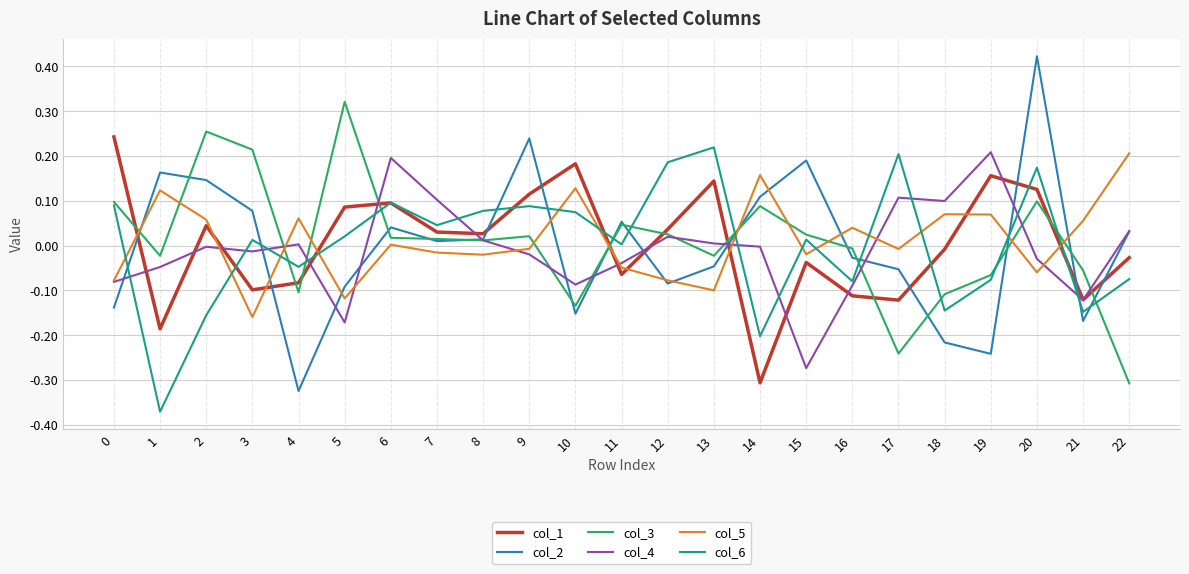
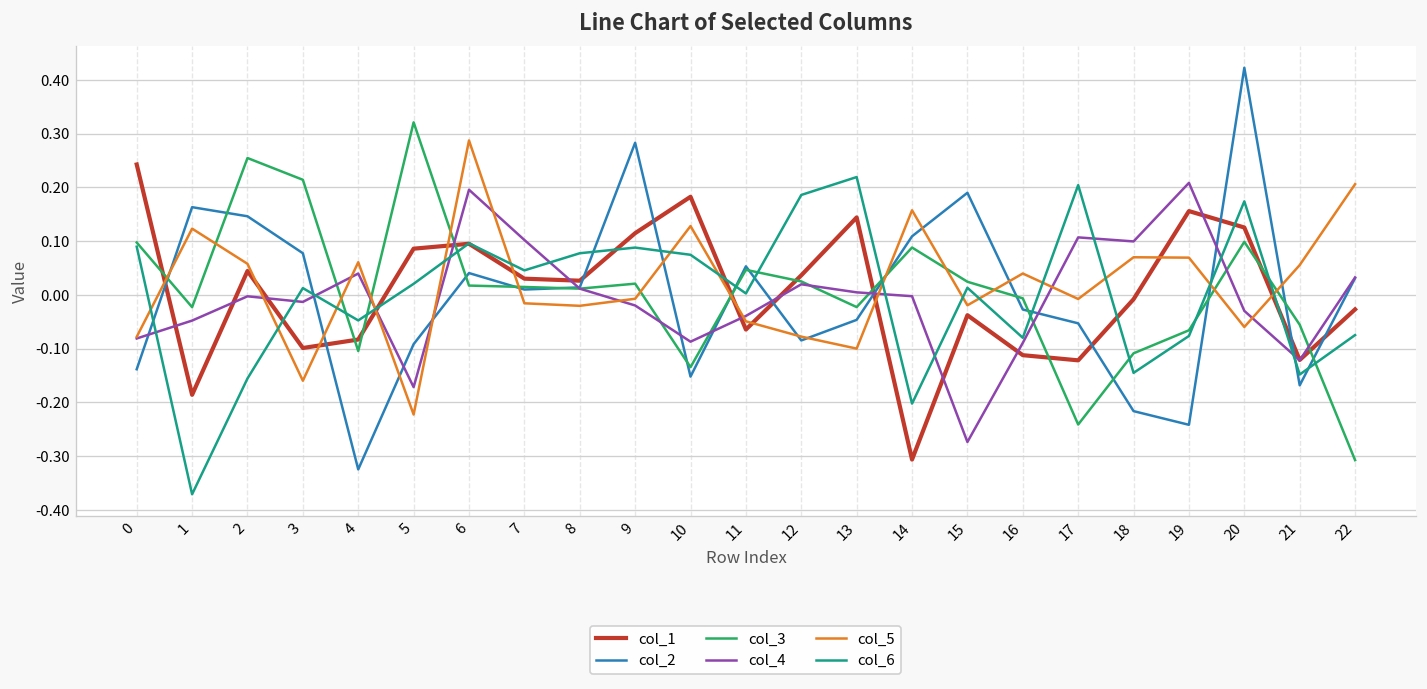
  {
    "col_1": {
      "0": 0.24,
      "1": -0.19,
      "2": 0.04,
      "3": -0.10,
      "4": -0.08,
      "5": 0.09,
      "7": 0.03,
      "8": 0.03,
      "9": 0.11,
      "10": 0.18,
      "11": -0.06,
      "12": 0.04,
      "13": 0.14,
      "14": -0.31,
      "15": -0.04,
      "16": -0.11,
      "17": -0.12,
      "18": -0.01,
      "19": 0.16,
      "20": 0.13,
      "22": -0.03
    },
    "col_2": {
      "0": -0.14,
      "1": 0.16,
      "2": 0.15,
      "3": 0.08,
      "4": -0.32,
      "5": -0.09,
      "6": 0.04,
-     "9": 0.24,
+     "9": 0.28,
      "10": -0.15,
      "11": 0.05,
      "12": -0.08,
      "13": -0.05,
      "14": 0.11,
      "15": 0.19,
      "16": -0.03,
      "17": -0.05,
      "18": -0.22,
      "19": -0.24,
      "20": 0.42,
      "21": -0.17
    },
    "col_4": {
      "1": -0.05,
      "2": 0.00,
      "3": -0.01,
-     "4": 0.00,
+     "4": 0.04,
      "5": -0.17,
      "6": 0.20,
      "7": 0.10,
      "9": -0.02,
      "10": -0.09,
      "11": -0.04,
      "13": 0.00,
      "14": 0.00,
      "15": -0.27,
      "16": -0.09,
      "17": 0.11,
      "18": 0.10,
      "19": 0.21,
      "20": -0.03
    },
    "col_5": {
      "1": 0.12,
      "2": 0.06,
      "3": -0.16,
      "4": 0.06,
-     "5": -0.12,
-     "6": 0.00,
+     "5": -0.22,
+     "6": 0.29,
      "7": -0.02,
      "8": -0.02,
      "9": -0.01,
      "10": 0.13,
      "11": -0.05,
      "12": -0.08,
      "13": -0.10,
      "14": 0.16,
      "15": -0.02,
      "16": 0.04,
      "17": -0.01,
      "18": 0.07,
      "19": 0.07,
      "20": -0.06,
      "21": 0.06,
      "22": 0.21
    }
  }
